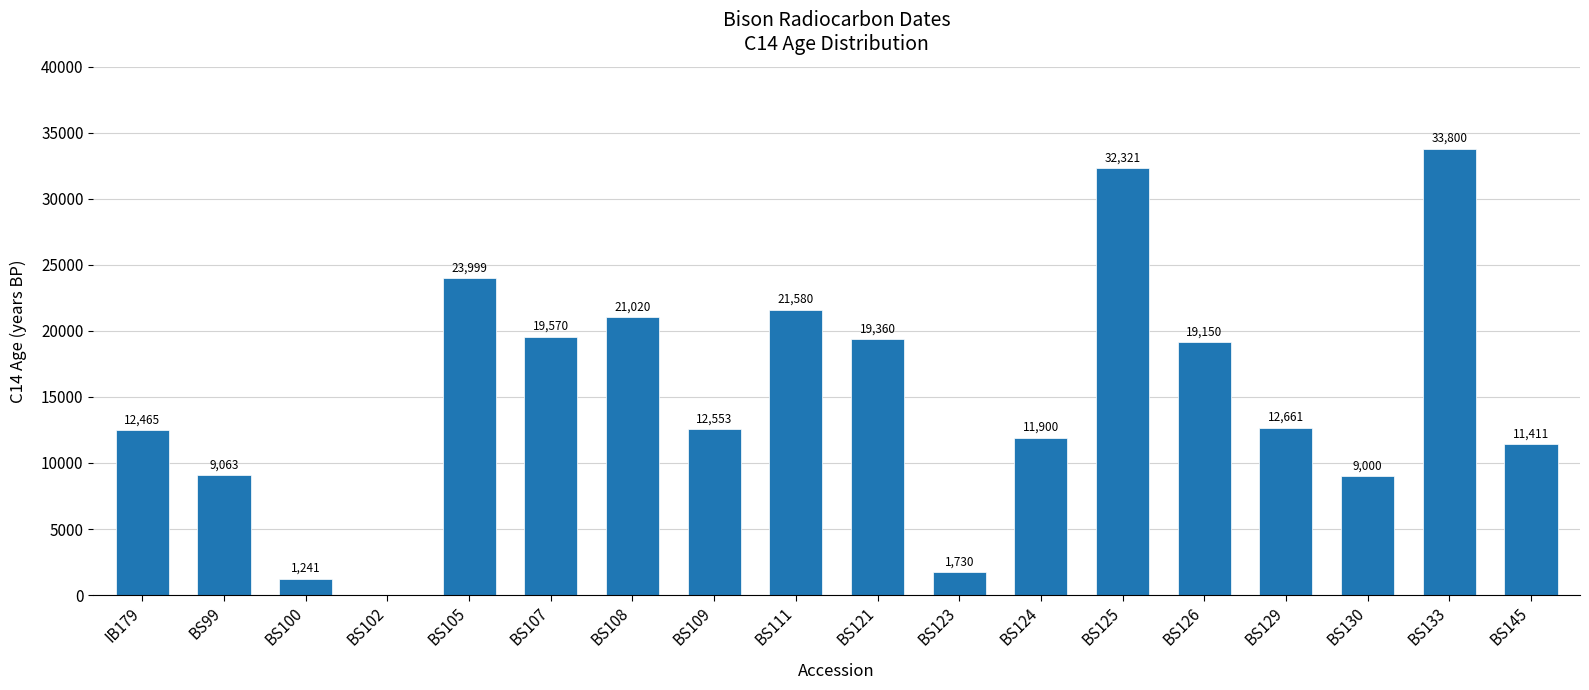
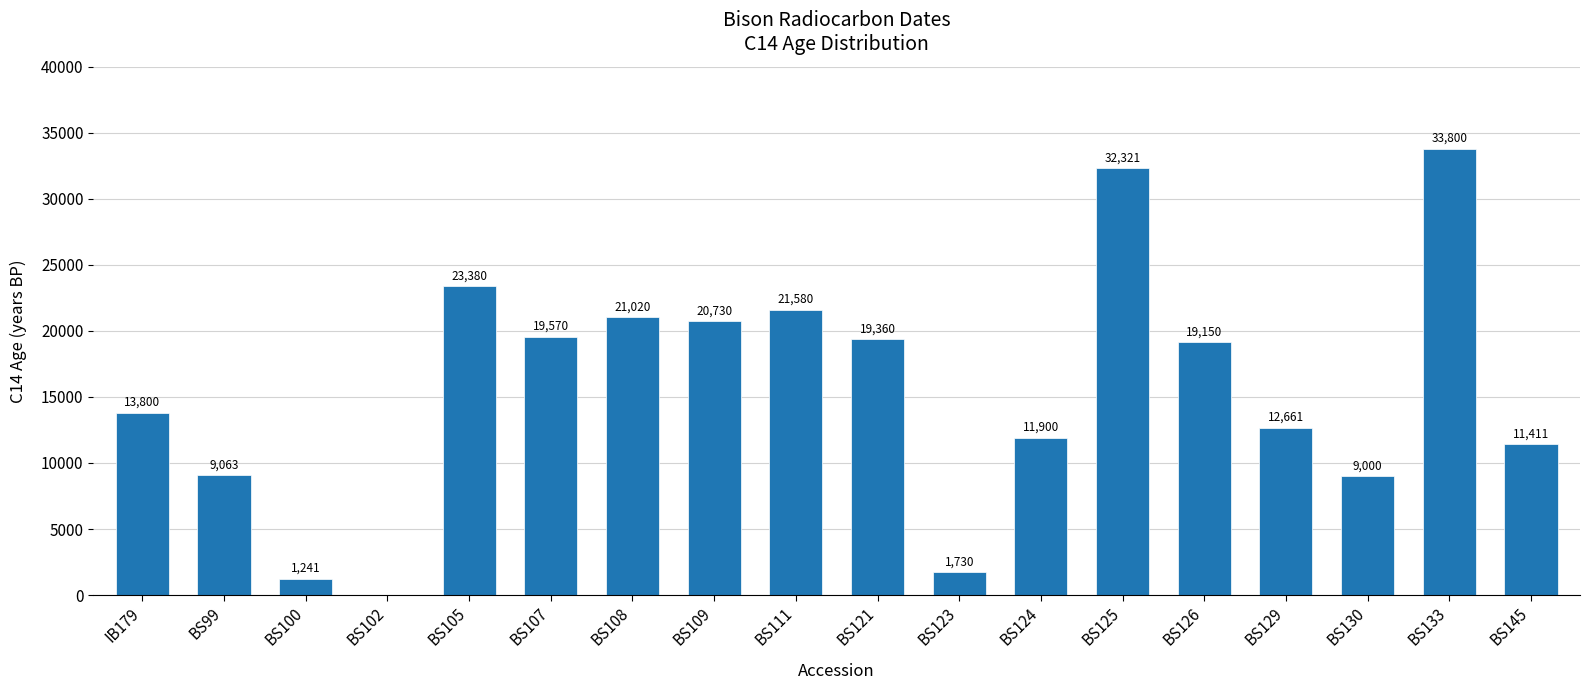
  {
-   "IB179": "12,465",
+   "IB179": "13,800",
    "BS99": "9,063",
    "BS100": "1,241",
-   "BS105": "23,999",
+   "BS105": "23,380",
    "BS107": "19,570",
    "BS108": "21,020",
-   "BS109": "12,553",
+   "BS109": "20,730",
    "BS111": "21,580",
    "BS121": "19,360",
    "BS123": "1,730",
    "BS124": "11,900",
    "BS125": "32,321",
    "BS126": "19,150",
    "BS129": "12,661",
    "BS130": "9,000",
    "BS133": "33,800",
    "BS145": "11,411"
  }
